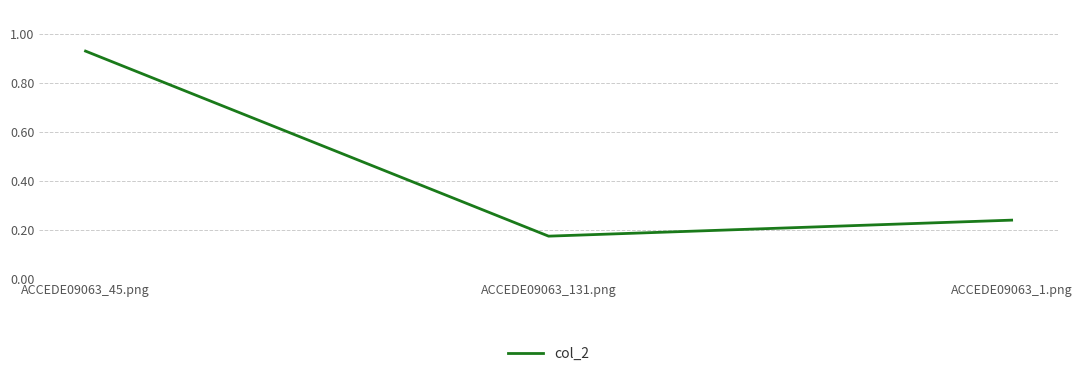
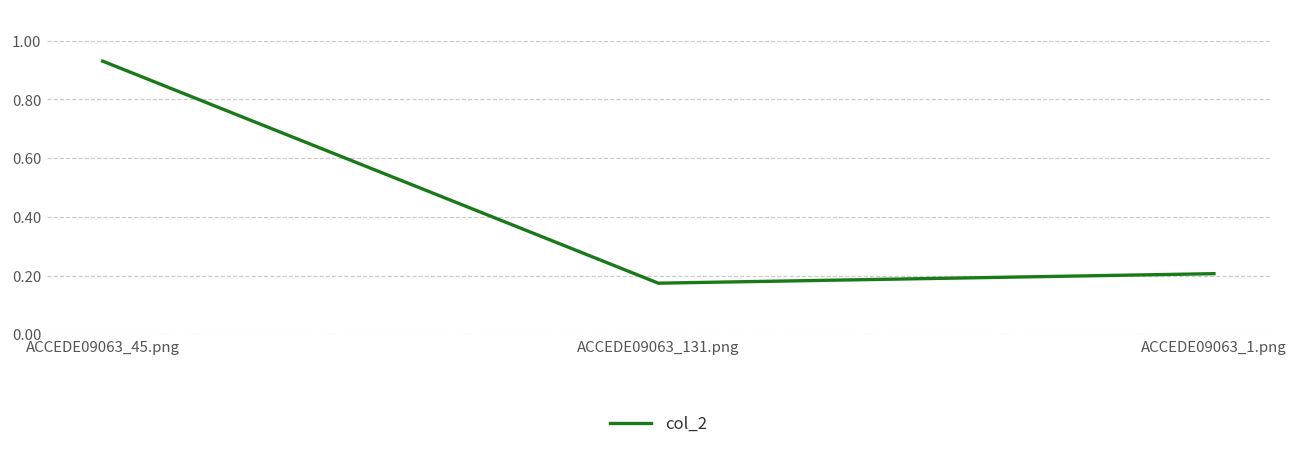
  {
    "ACCEDE09063_45.png": 0.93,
    "ACCEDE09063_131.png": 0.17,
-   "ACCEDE09063_1.png": 0.24
+   "ACCEDE09063_1.png": 0.21
  }
